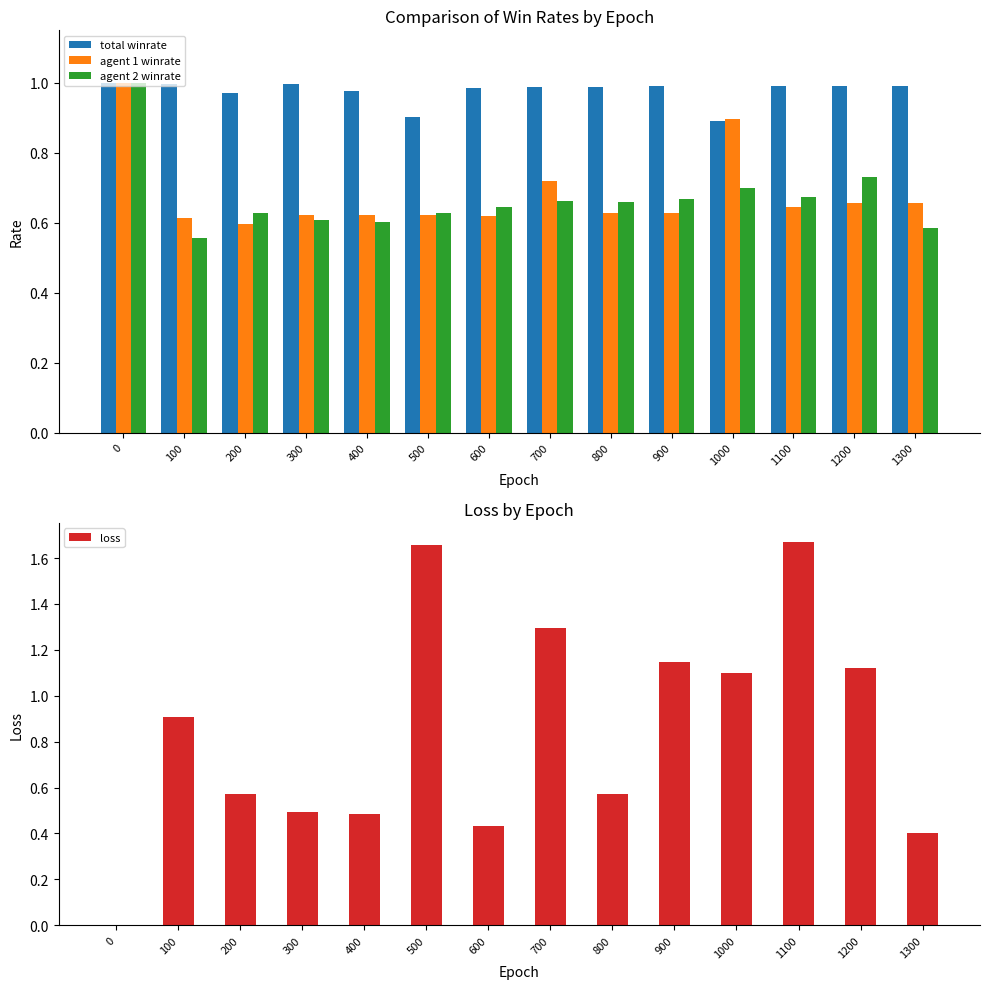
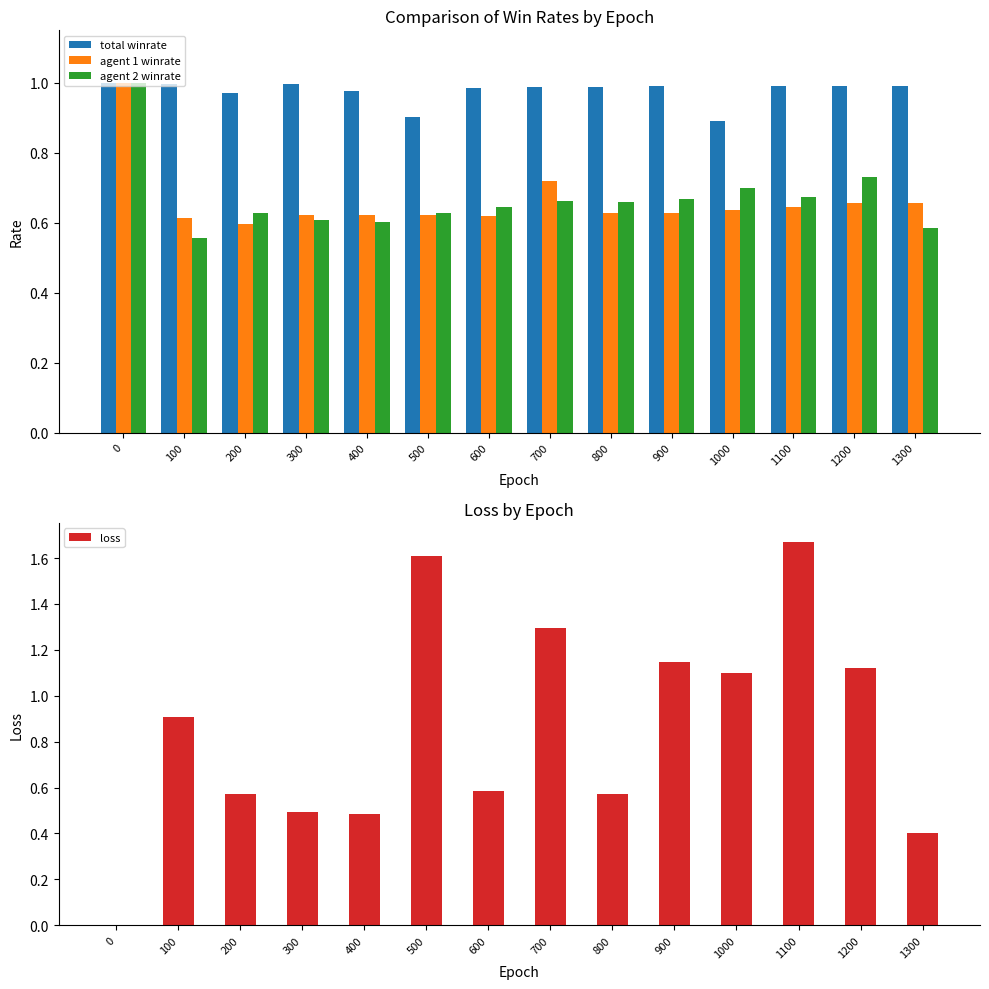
  {
    "Comparison of Win Rates by Epoch": {
      "total winrate": {
        "200": 0.97,
        "300": 1.00,
        "400": 0.98,
        "500": 0.90,
        "600": 0.99,
        "700": 0.99,
        "800": 0.99,
        "900": 0.99,
        "1000": 0.89,
        "1100": 0.99,
        "1200": 0.99,
        "1300": 0.99
      },
      "agent 1 winrate": {
        "100": 0.61,
        "200": 0.60,
        "300": 0.62,
        "400": 0.62,
        "500": 0.62,
        "600": 0.62,
        "700": 0.72,
        "800": 0.63,
        "900": 0.63,
-       "1000": 0.90,
+       "1000": 0.64,
        "1100": 0.64,
        "1200": 0.66,
        "1300": 0.66
      },
      "agent 2 winrate": {
        "100": 0.56,
        "200": 0.63,
        "300": 0.61,
        "400": 0.60,
        "500": 0.63,
        "600": 0.64,
        "700": 0.66,
        "800": 0.66,
        "900": 0.67,
        "1000": 0.70,
        "1100": 0.67,
        "1200": 0.73,
        "1300": 0.58
      }
    },
    "Loss by Epoch": {
      "0": 0.00,
      "100": 0.91,
      "200": 0.57,
      "300": 0.49,
      "400": 0.48,
-     "500": 1.66,
-     "600": 0.43,
+     "500": 1.61,
+     "600": 0.58,
      "700": 1.30,
      "800": 0.57,
      "900": 1.15,
      "1000": 1.10,
      "1100": 1.67,
      "1200": 1.12,
      "1300": 0.40
    }
  }
